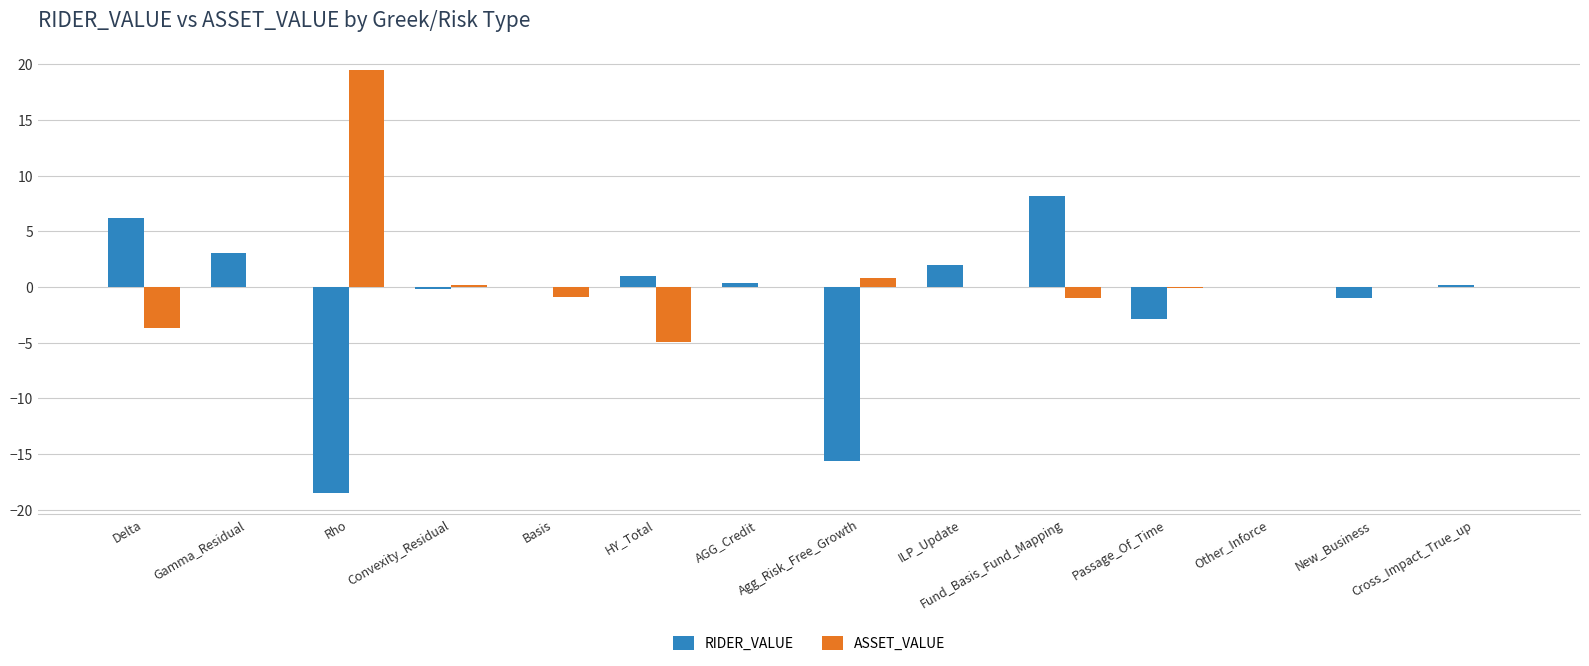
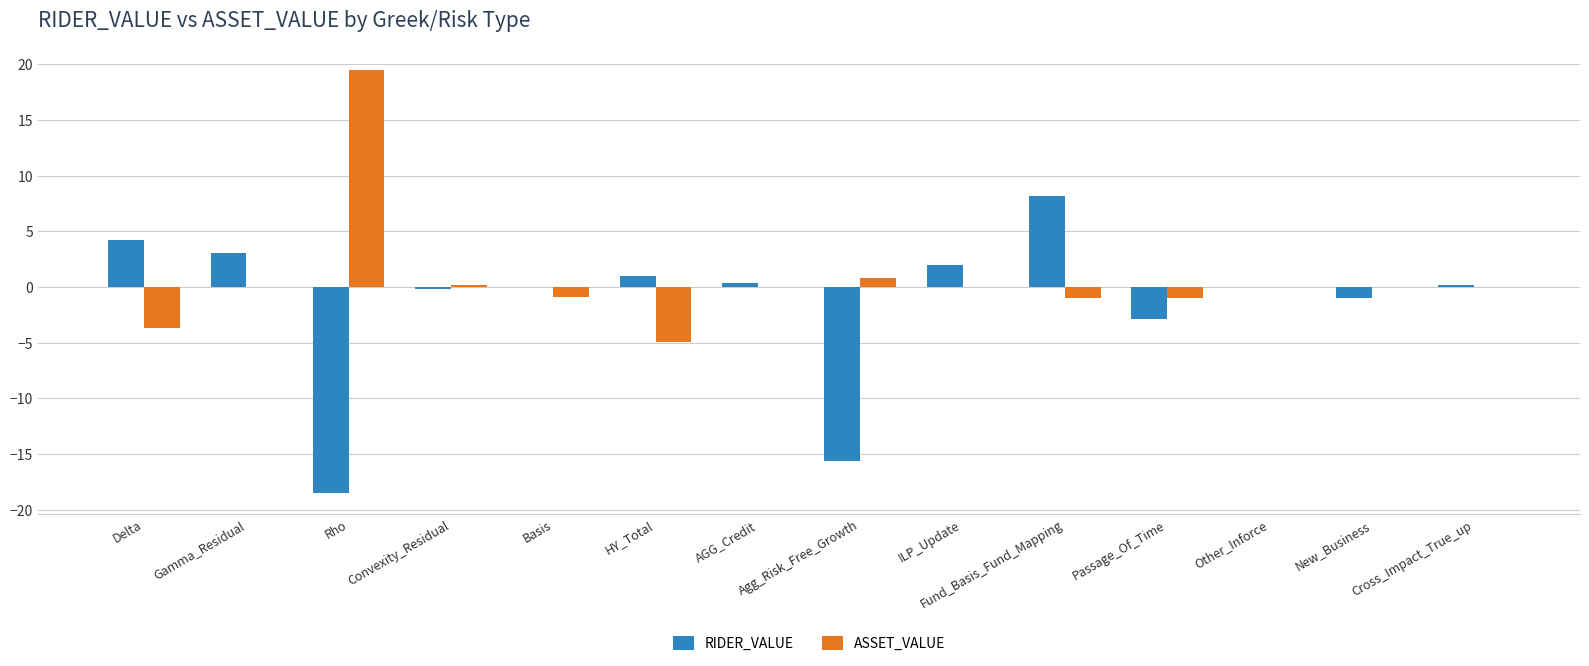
  {
    "RIDER_VALUE": {
-     "Delta": 6.2,
+     "Delta": 4.2,
      "Gamma_Residual": 3.1,
      "Rho": -18.5,
      "Basis": 0.0,
      "HY_Total": 1.0,
      "AGG_Credit": 0.4,
      "Agg_Risk_Free_Growth": -15.6,
      "ILP_Update": 2.0,
      "Fund_Basis_Fund_Mapping": 8.2,
      "Passage_Of_Time": -2.9,
      "Other_Inforce": 0.0,
      "New_Business": -1.0
    },
    "ASSET_VALUE": {
      "Delta": -3.7,
      "Gamma_Residual": 0.0,
      "Rho": 19.5,
      "Basis": -0.9,
      "HY_Total": -4.9,
      "AGG_Credit": 0.0,
      "Agg_Risk_Free_Growth": 0.8,
      "ILP_Update": 0.0,
      "Fund_Basis_Fund_Mapping": -1.0,
-     "Passage_Of_Time": -0.1,
+     "Passage_Of_Time": -1.0,
      "Other_Inforce": 0.0,
      "New_Business": 0.0,
      "Cross_Impact_True_up": 0.0
    }
  }
